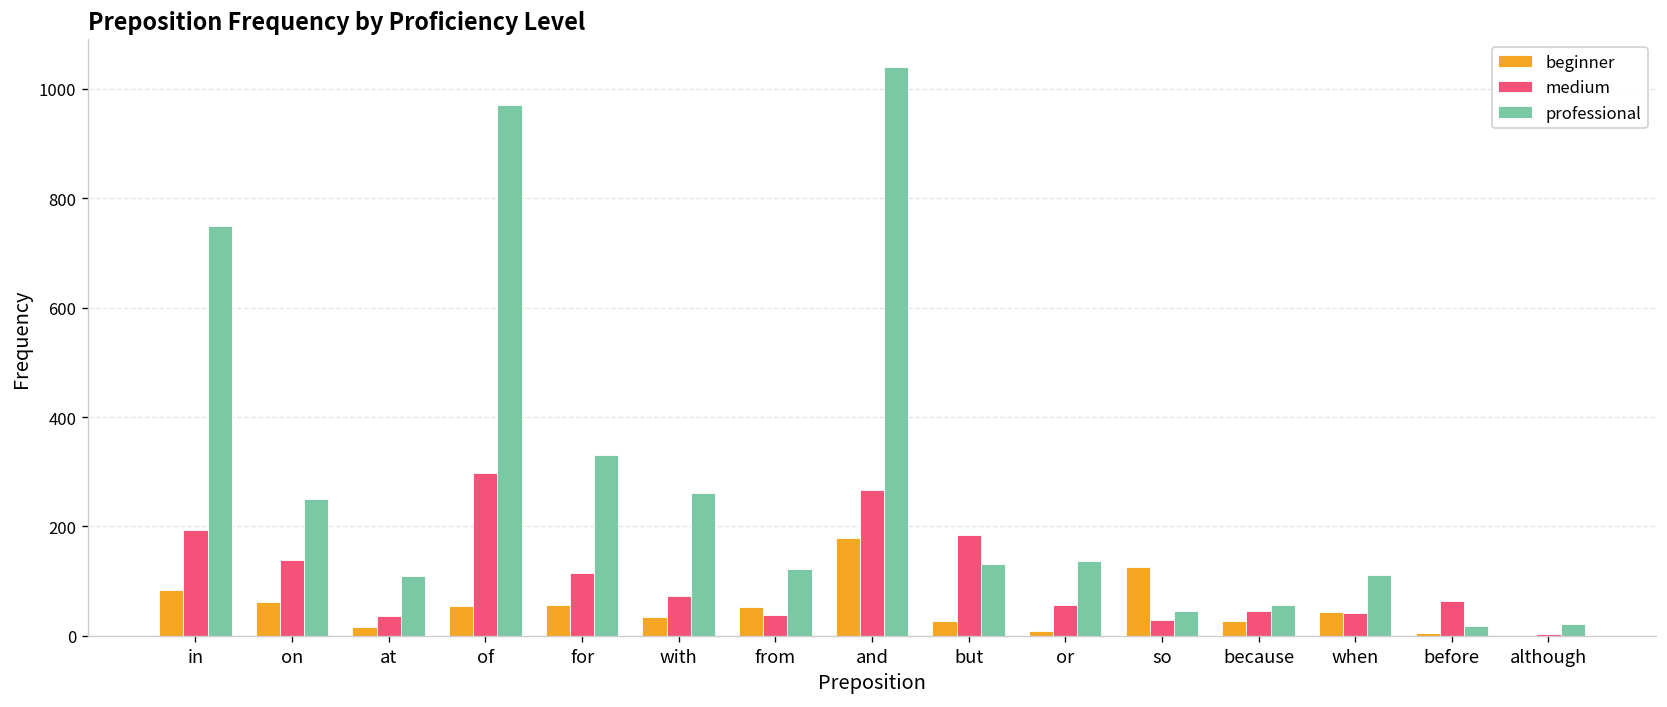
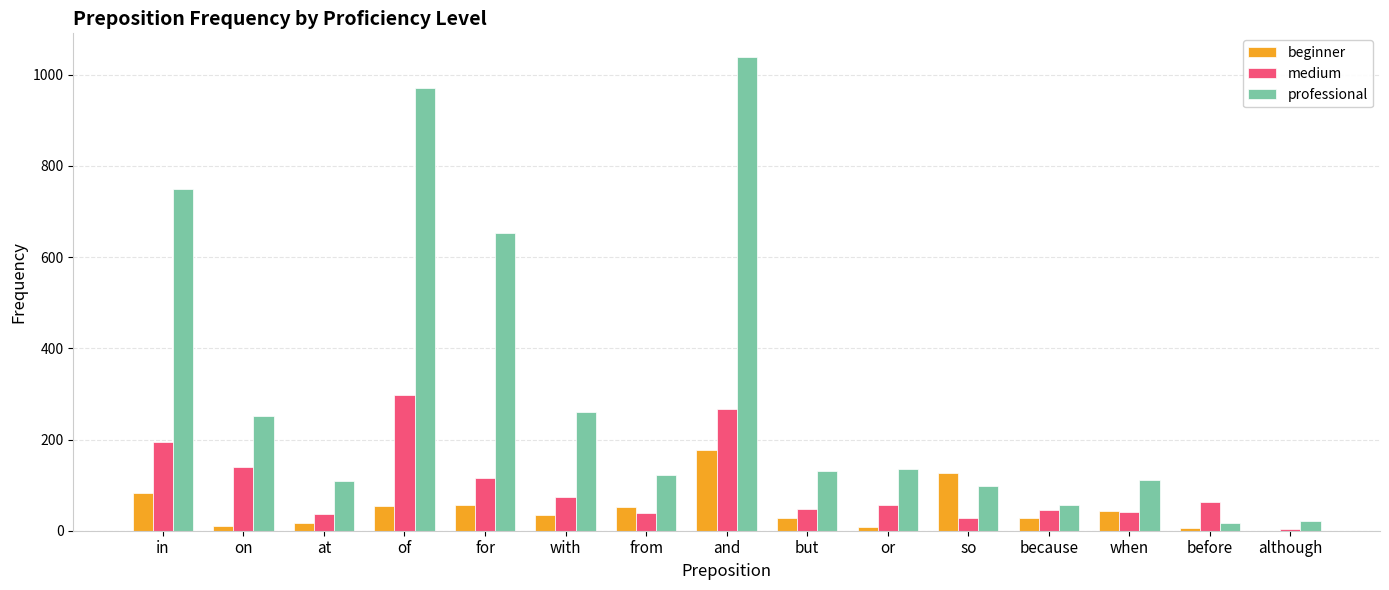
  {
    "beginner": {
      "in": 80,
-     "on": 60,
+     "on": 10,
      "at": 20,
      "of": 50,
      "for": 60,
      "with": 30,
      "from": 50,
      "and": 180,
      "but": 30,
      "or": 10,
      "so": 130,
      "because": 30,
      "when": 40,
      "although": 0
    },
    "medium": {
      "in": 190,
      "on": 140,
      "at": 40,
      "of": 300,
      "for": 120,
      "with": 70,
      "from": 40,
      "and": 270,
-     "but": 190,
+     "but": 50,
      "or": 60,
      "so": 30,
      "because": 50,
      "when": 40,
      "before": 60
    },
    "professional": {
      "in": 750,
      "on": 250,
      "at": 110,
      "of": 970,
-     "for": 330,
+     "for": 650,
      "with": 260,
      "from": 120,
      "and": 1040,
      "but": 130,
      "or": 140,
-     "so": 50,
+     "so": 100,
      "because": 60,
      "when": 110,
      "before": 20,
      "although": 20
    }
  }
